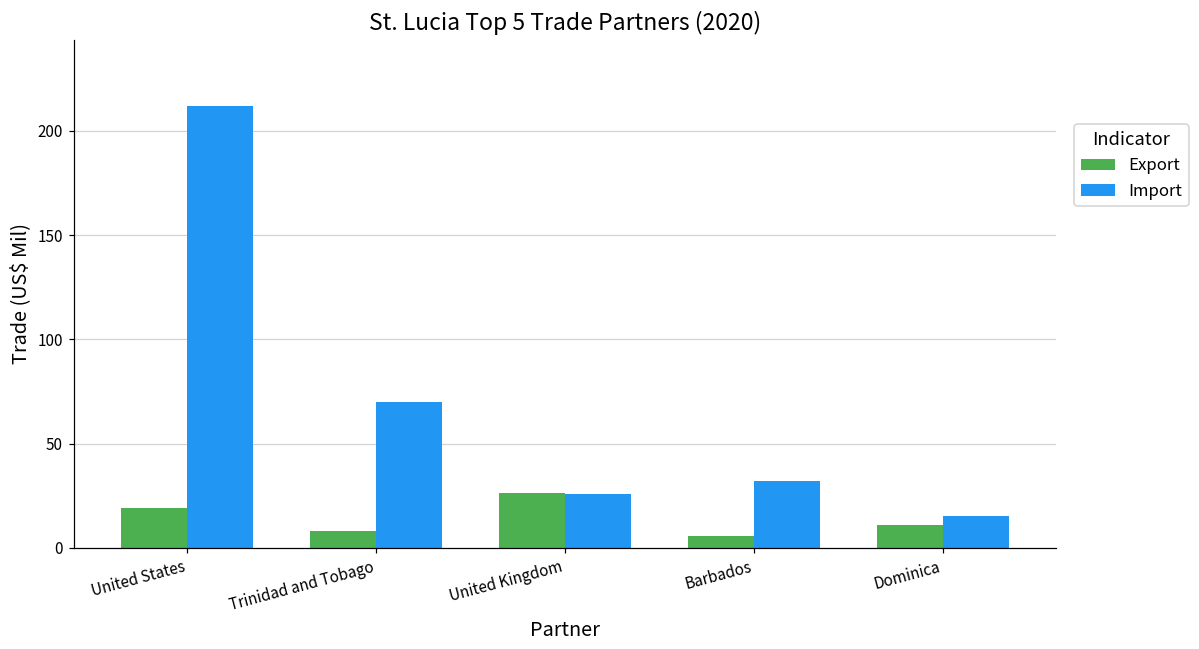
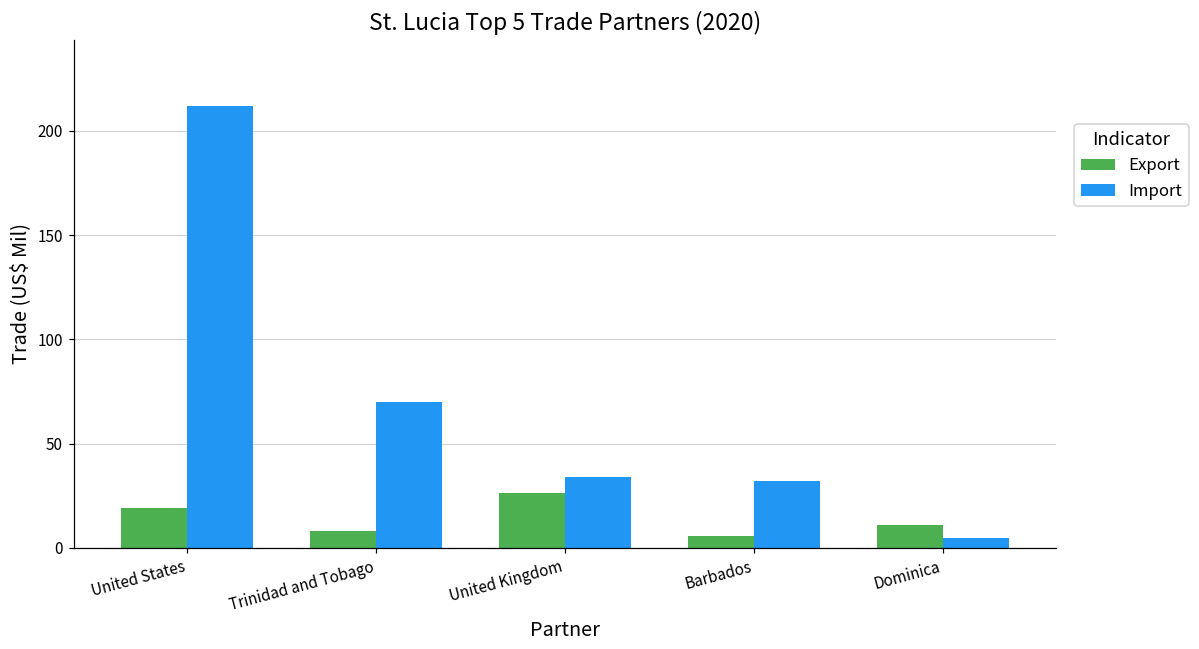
  {
    "Export": {
      "United States": 19,
      "Trinidad and Tobago": 8,
      "United Kingdom": 26,
      "Barbados": 6,
      "Dominica": 11
    },
    "Import": {
      "United States": 212,
      "Trinidad and Tobago": 70,
-     "United Kingdom": 26,
+     "United Kingdom": 34,
      "Barbados": 32,
-     "Dominica": 15
+     "Dominica": 5
    }
  }
